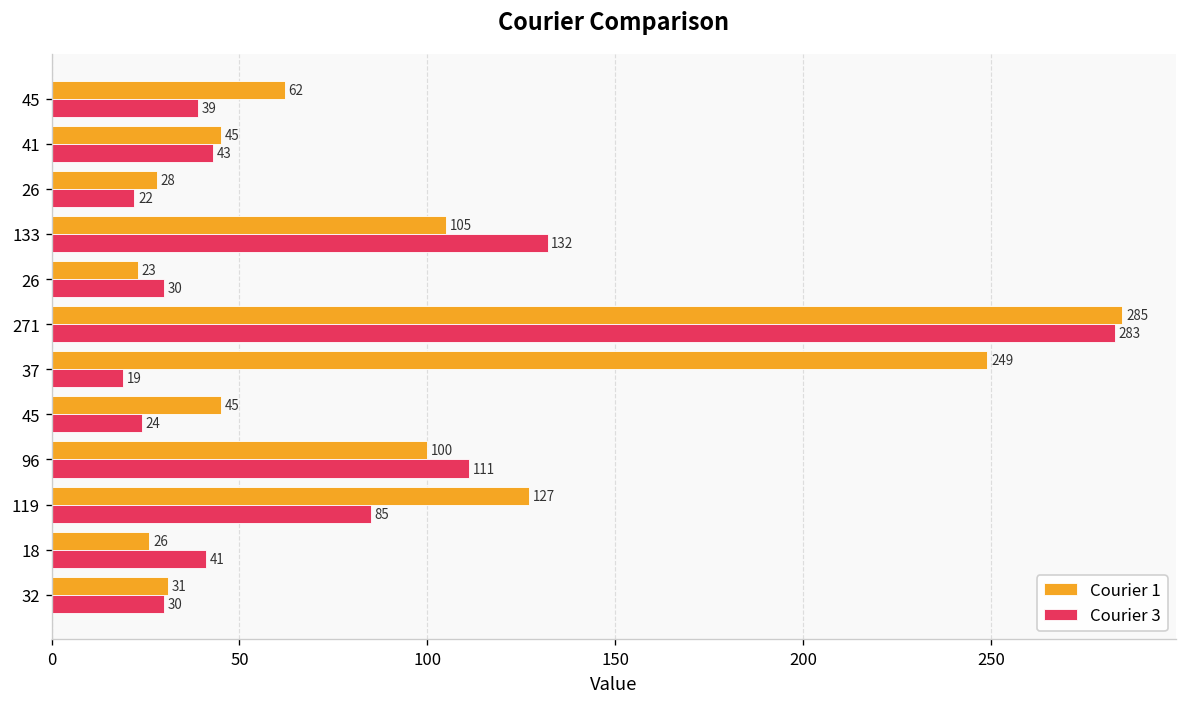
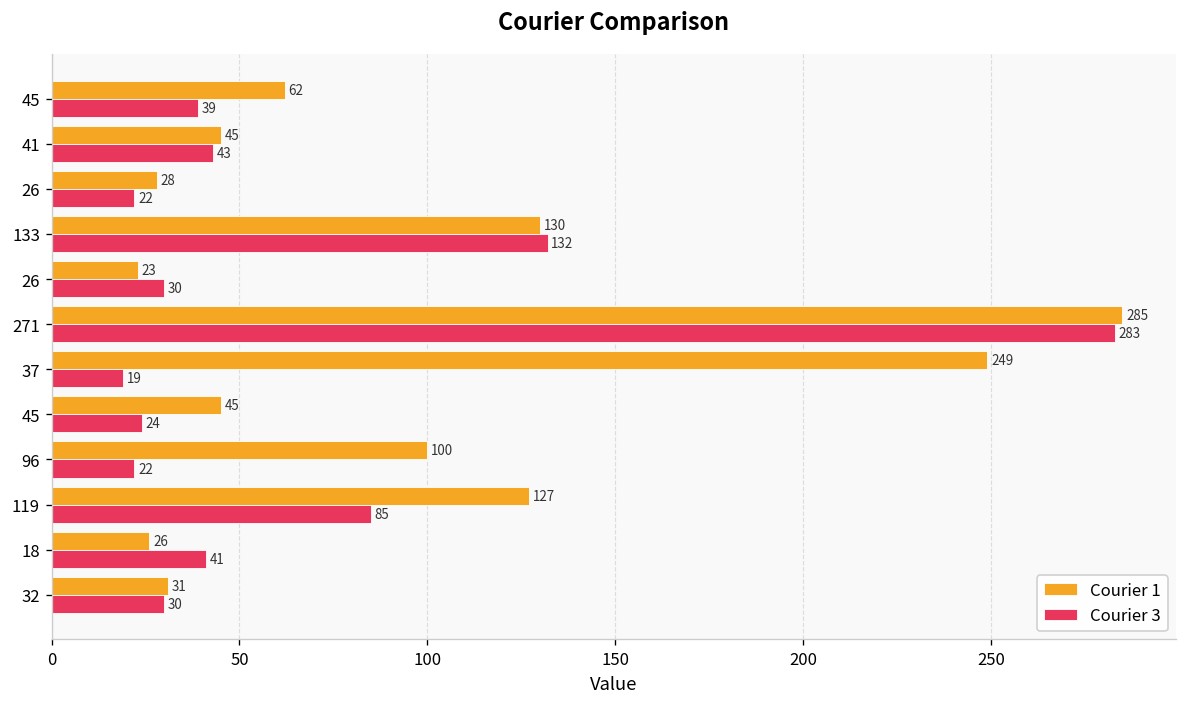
  {
    "Courier 1": {
      "41": 45,
-     "133": 105,
+     "133": 130,
      "271": 285,
      "37": 249,
      "96": 100,
      "119": 127,
      "18": 26,
      "32": 31
    },
    "Courier 3": {
      "41": 43,
      "133": 132,
      "271": 283,
      "37": 19,
-     "96": 111,
+     "96": 22,
      "119": 85,
      "18": 41,
      "32": 30
    }
  }
